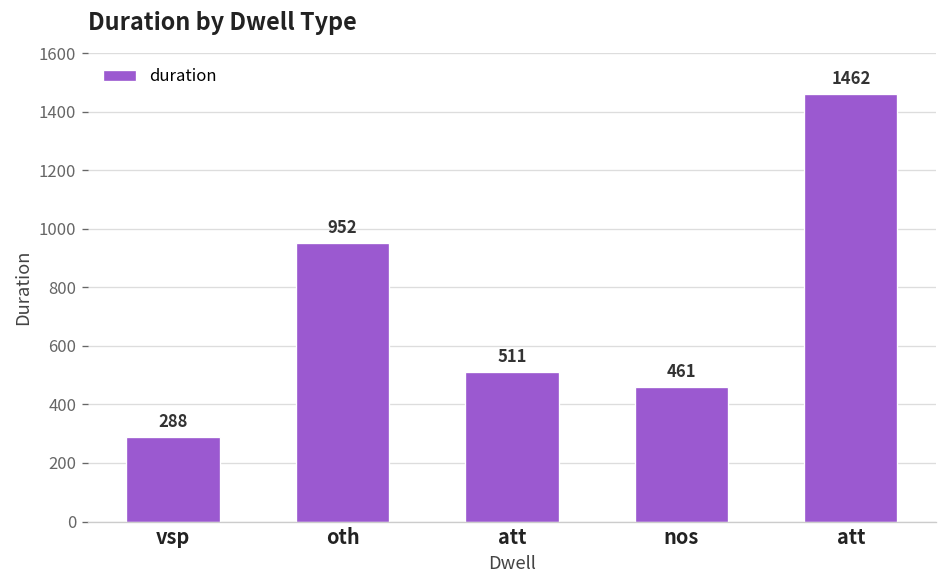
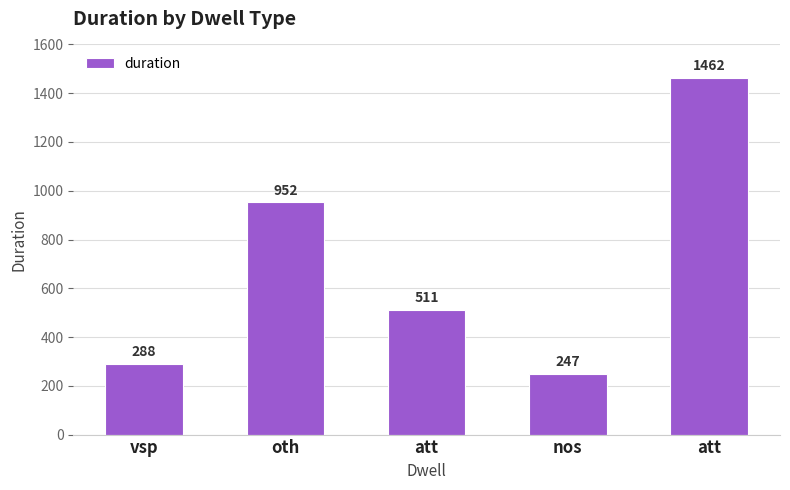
  {
    "vsp": 288,
    "oth": 952,
-   "nos": 461
+   "nos": 247
  }
